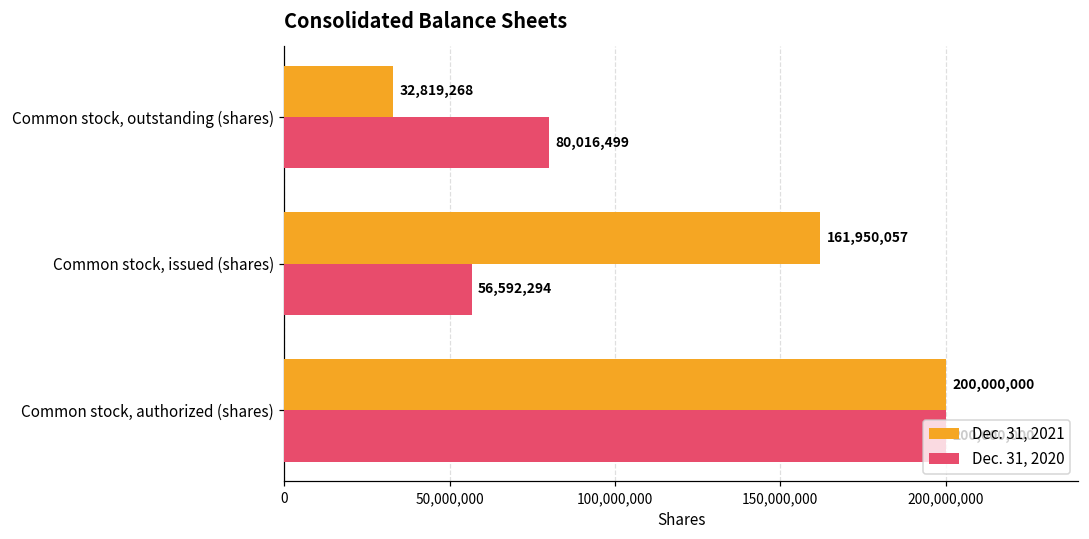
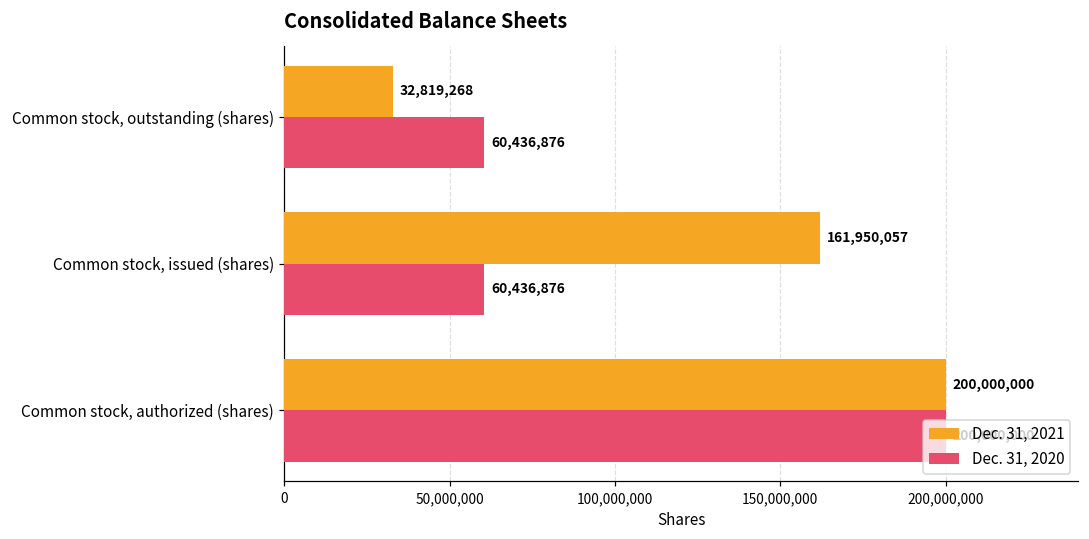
  {
    "Dec. 31, 2021": {
      "Common stock, outstanding (shares)": "32,819,268",
      "Common stock, issued (shares)": "161,950,057",
      "Common stock, authorized (shares)": "200,000,000"
    },
    "Dec. 31, 2020": {
-     "Common stock, outstanding (shares)": "80,016,499",
-     "Common stock, issued (shares)": "56,592,294"
+     "Common stock, outstanding (shares)": "60,436,876",
+     "Common stock, issued (shares)": "60,436,876"
    }
  }
